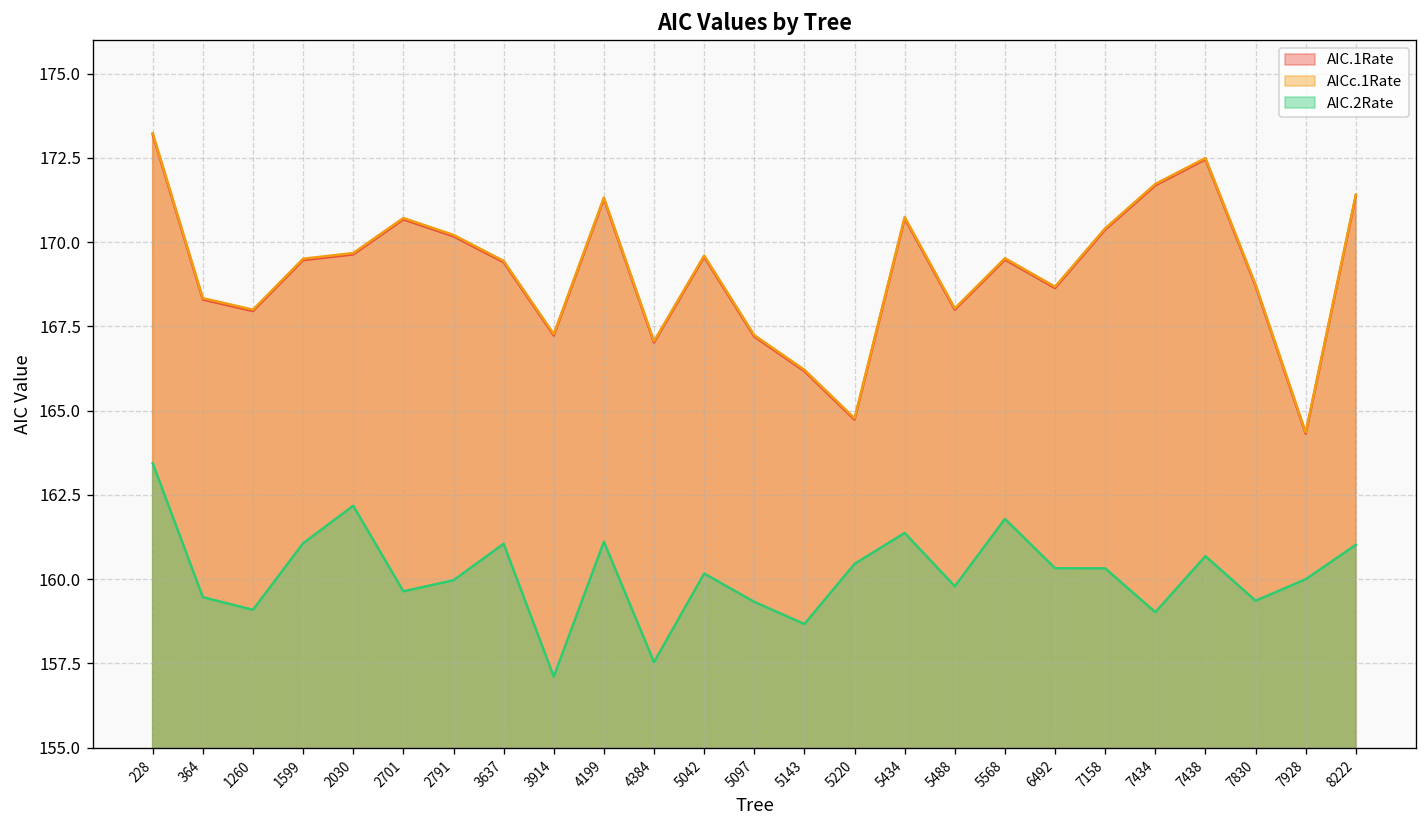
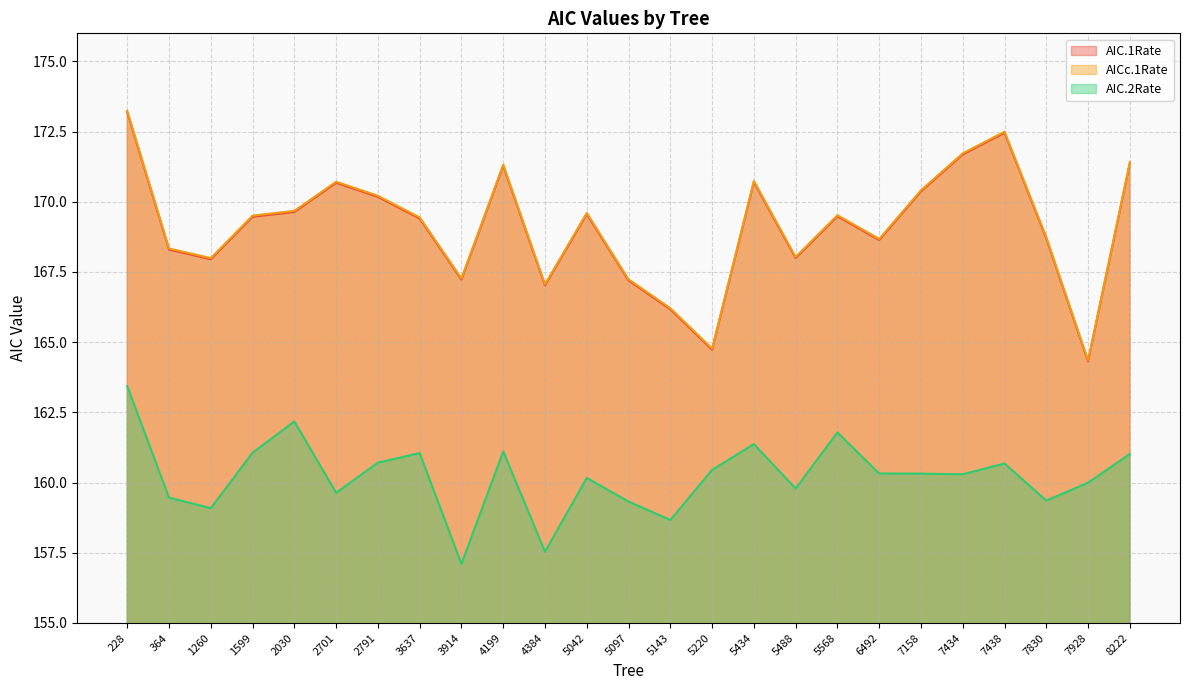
  {
    "AIC.2Rate": {
      "228": 163.4,
      "364": 159.5,
      "1260": 159.1,
      "1599": 161.1,
      "2030": 162.2,
      "2701": 159.6,
-     "2791": 160.0,
+     "2791": 160.7,
      "3637": 161.0,
      "3914": 157.1,
      "4199": 161.1,
      "4384": 157.5,
      "5042": 160.2,
      "5097": 159.3,
      "5143": 158.7,
      "5220": 160.5,
      "5434": 161.4,
      "5488": 159.8,
      "5568": 161.8,
      "6492": 160.3,
      "7158": 160.3,
-     "7434": 159.0,
+     "7434": 160.3,
      "7438": 160.7,
      "7830": 159.4,
      "7928": 160.0,
      "8222": 161.0
    }
  }
